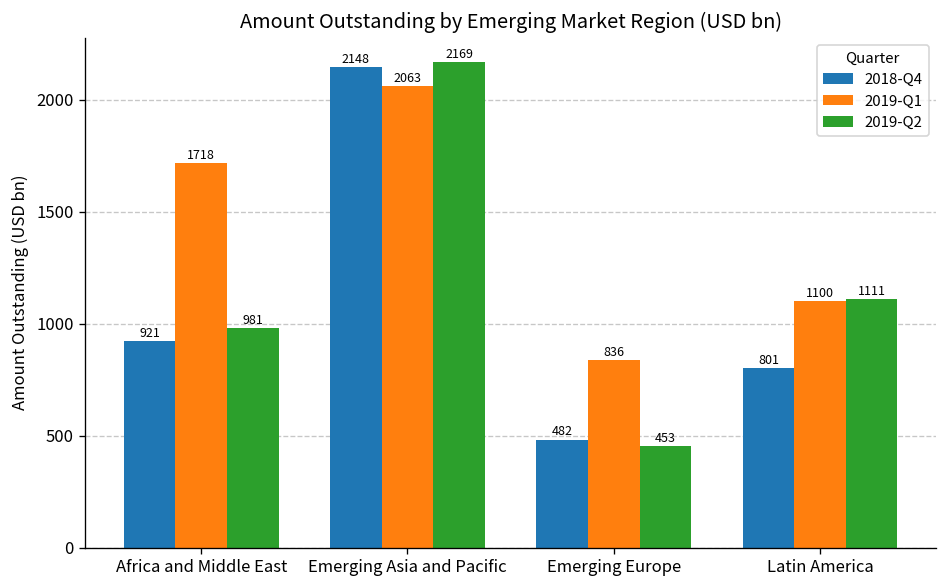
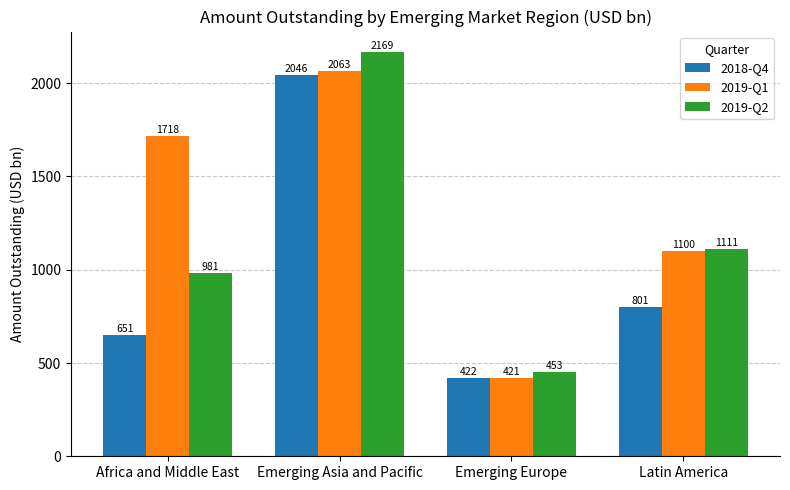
  {
    "2018-Q4": {
-     "Africa and Middle East": 921,
-     "Emerging Asia and Pacific": 2148,
-     "Emerging Europe": 482,
+     "Africa and Middle East": 651,
+     "Emerging Asia and Pacific": 2046,
+     "Emerging Europe": 422,
      "Latin America": 801
    },
    "2019-Q1": {
      "Africa and Middle East": 1718,
      "Emerging Asia and Pacific": 2063,
-     "Emerging Europe": 836,
+     "Emerging Europe": 421,
      "Latin America": 1100
    },
    "2019-Q2": {
      "Africa and Middle East": 981,
      "Emerging Asia and Pacific": 2169,
      "Emerging Europe": 453,
      "Latin America": 1111
    }
  }
